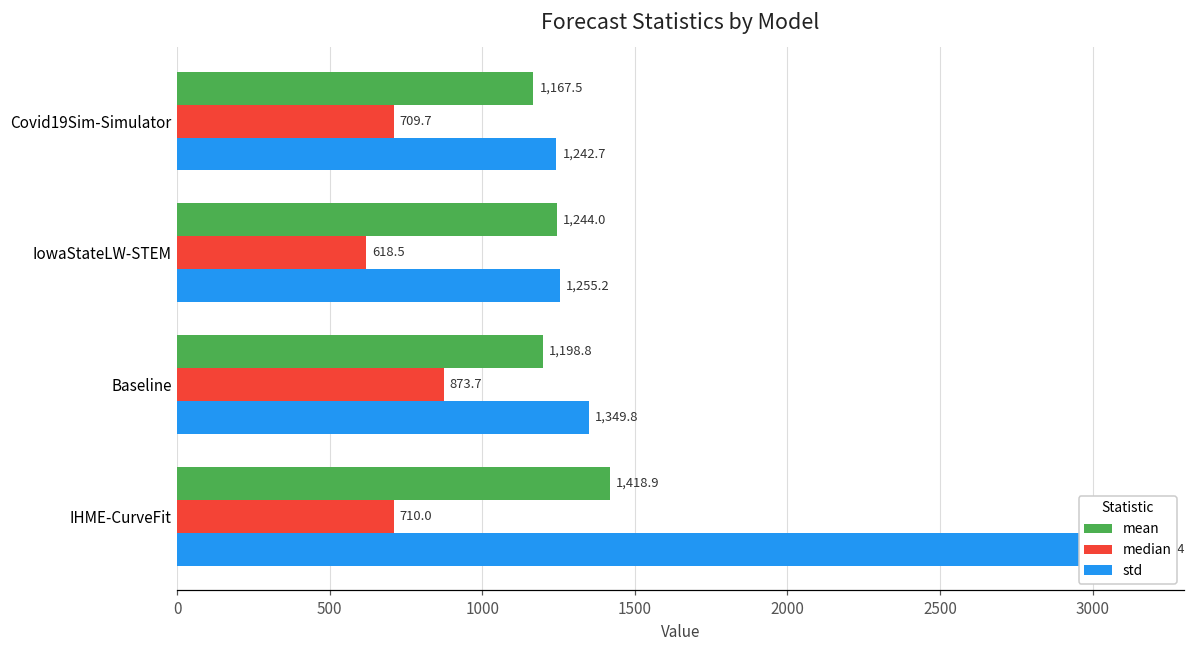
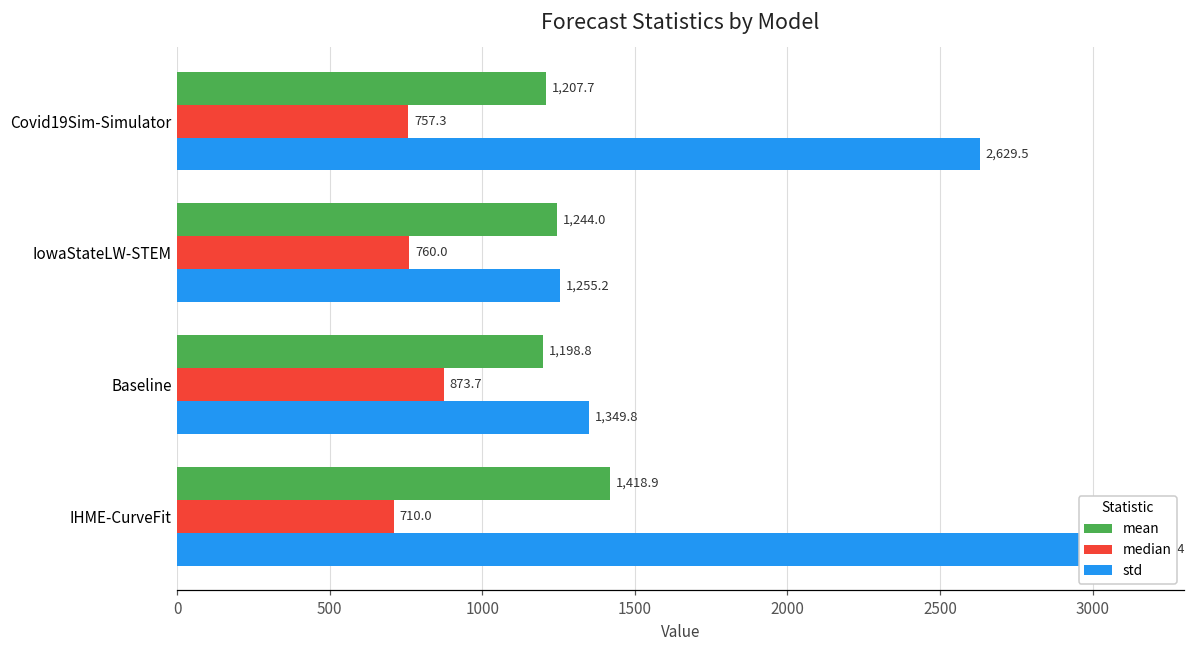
  {
    "mean": {
-     "Covid19Sim-Simulator": "1,167.5",
+     "Covid19Sim-Simulator": "1,207.7",
      "IowaStateLW-STEM": "1,244.0",
      "Baseline": "1,198.8",
      "IHME-CurveFit": "1,418.9"
    },
    "median": {
-     "Covid19Sim-Simulator": "709.7",
-     "IowaStateLW-STEM": "618.5",
+     "Covid19Sim-Simulator": "757.3",
+     "IowaStateLW-STEM": "760.0",
      "Baseline": "873.7",
      "IHME-CurveFit": "710.0"
    },
    "std": {
-     "Covid19Sim-Simulator": "1,242.7",
+     "Covid19Sim-Simulator": "2,629.5",
      "IowaStateLW-STEM": "1,255.2",
      "Baseline": "1,349.8"
    }
  }
